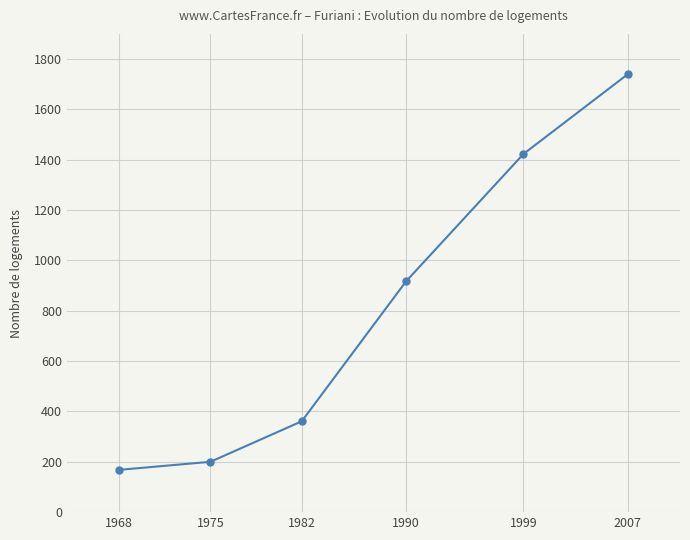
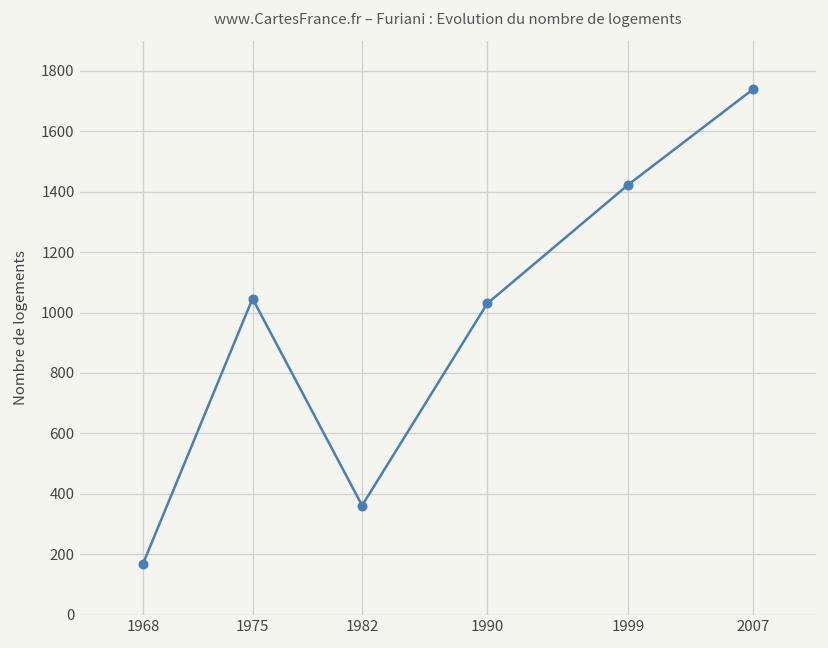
  {
    "1968": 170,
-   "1975": 200,
+   "1975": 1050,
    "1982": 360,
-   "1990": 920,
+   "1990": 1030,
    "1999": 1420,
    "2007": 1740
  }
